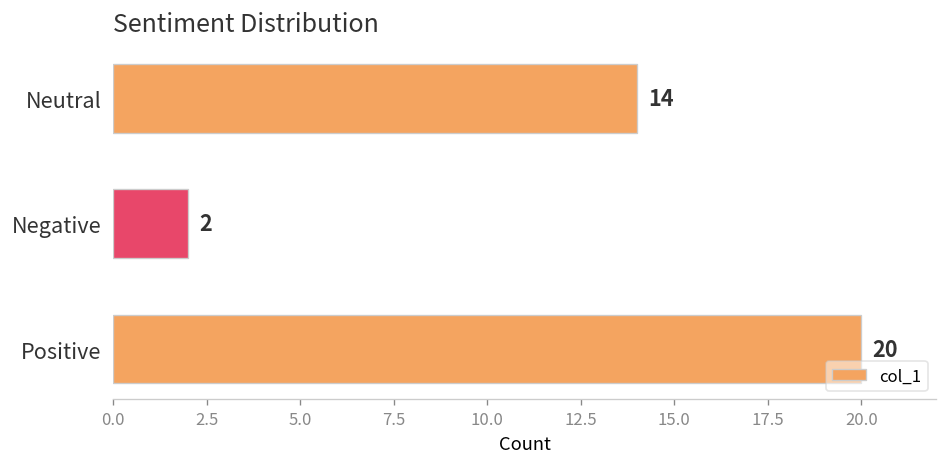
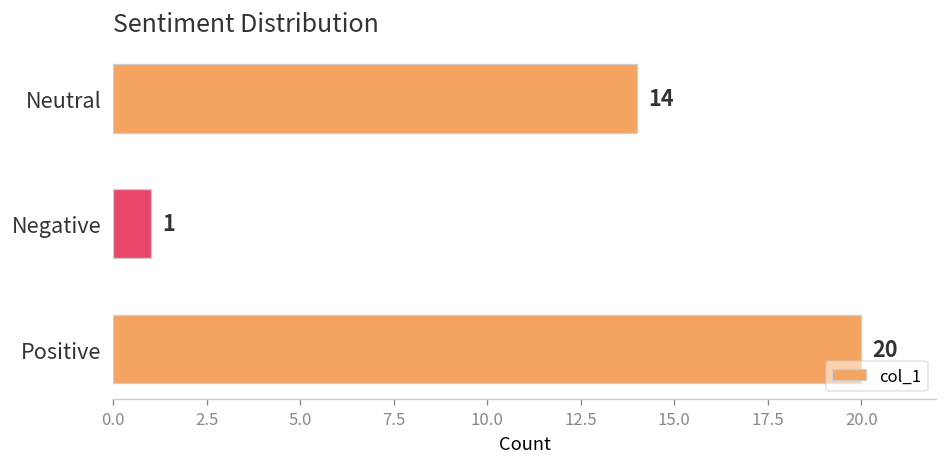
  {
    "Neutral": 14,
-   "Negative": 2,
+   "Negative": 1,
    "Positive": 20
  }
